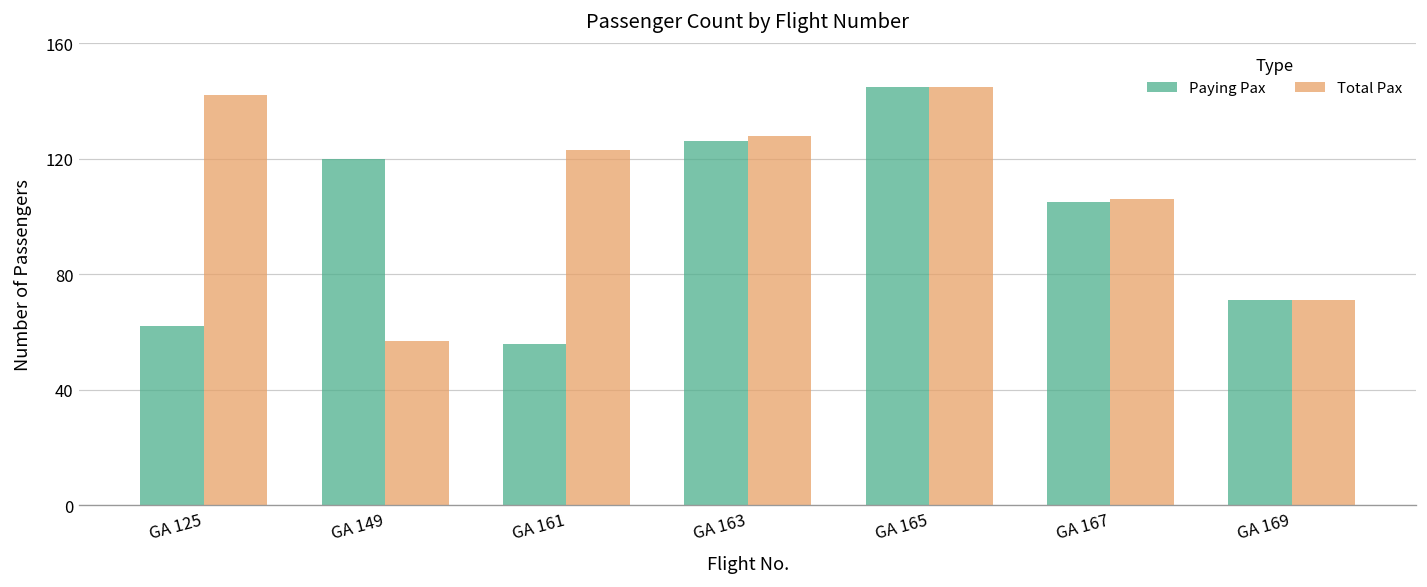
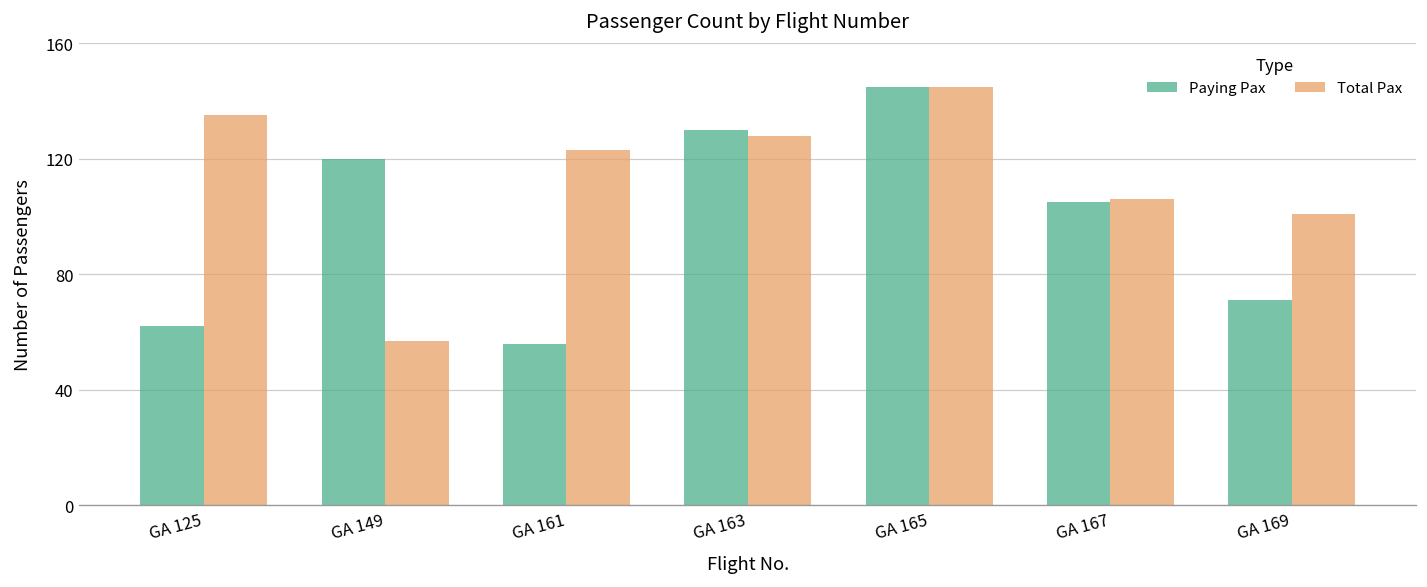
  {
    "Paying Pax": {
      "GA 125": 62,
      "GA 149": 120,
      "GA 161": 56,
-     "GA 163": 126,
+     "GA 163": 130,
      "GA 165": 145,
      "GA 167": 105,
      "GA 169": 71
    },
    "Total Pax": {
-     "GA 125": 142,
+     "GA 125": 135,
      "GA 149": 57,
      "GA 161": 123,
      "GA 163": 128,
      "GA 165": 145,
      "GA 167": 106,
-     "GA 169": 71
+     "GA 169": 101
    }
  }
